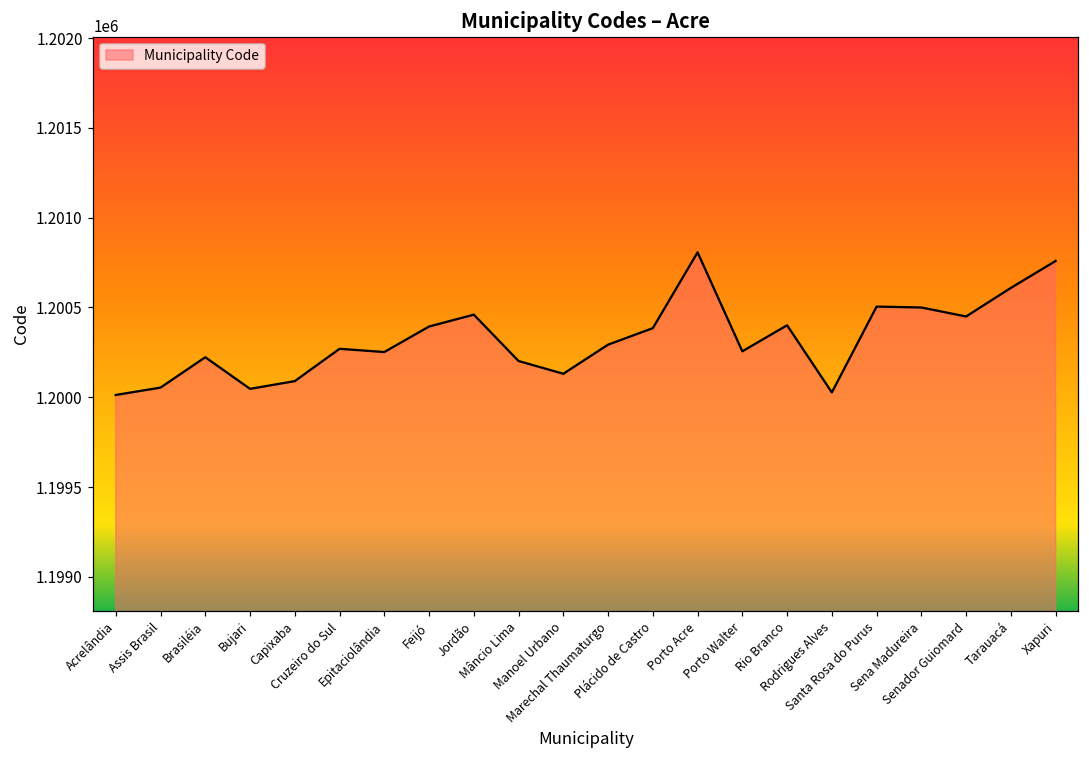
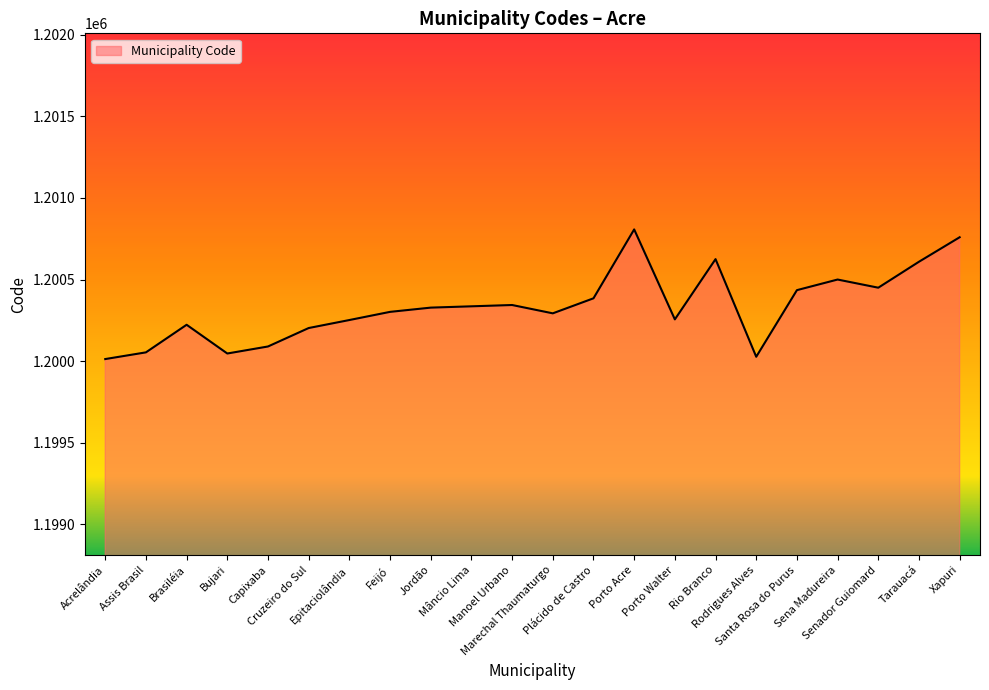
  {
    "Acrelândia": 1200010,
    "Assis Brasil": 1200050,
    "Brasiléia": 1200220,
    "Bujari": 1200050,
    "Capixaba": 1200090,
-   "Cruzeiro do Sul": 1200270,
+   "Cruzeiro do Sul": 1200200,
    "Epitaciolândia": 1200250,
-   "Feijó": 1200390,
-   "Jordão": 1200460,
-   "Mâncio Lima": 1200200,
-   "Manoel Urbano": 1200130,
+   "Feijó": 1200300,
+   "Jordão": 1200330,
+   "Mâncio Lima": 1200340,
+   "Manoel Urbano": 1200340,
    "Marechal Thaumaturgo": 1200290,
    "Plácido de Castro": 1200390,
    "Porto Acre": 1200810,
    "Porto Walter": 1200260,
-   "Rio Branco": 1200400,
+   "Rio Branco": 1200630,
    "Rodrigues Alves": 1200030,
-   "Santa Rosa do Purus": 1200510,
+   "Santa Rosa do Purus": 1200440,
    "Sena Madureira": 1200500,
    "Senador Guiomard": 1200450,
    "Tarauacá": 1200610,
    "Xapuri": 1200760
  }
